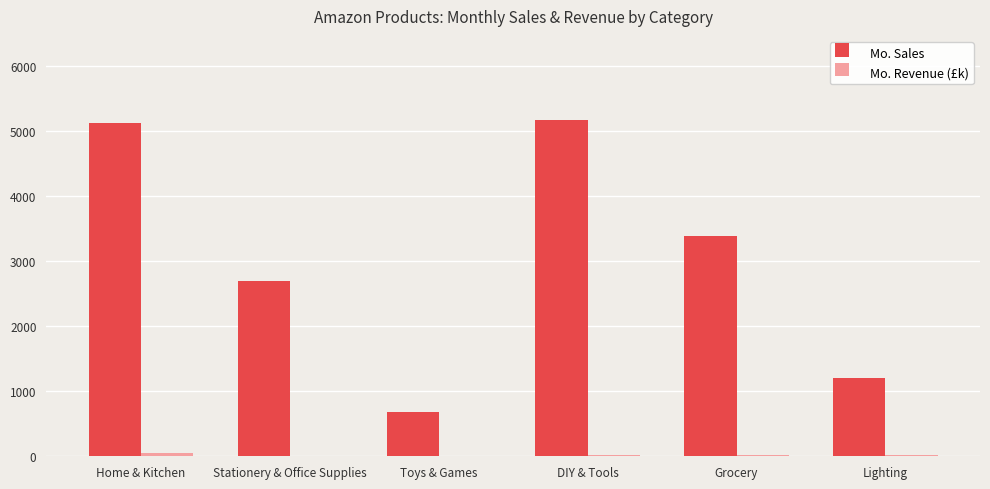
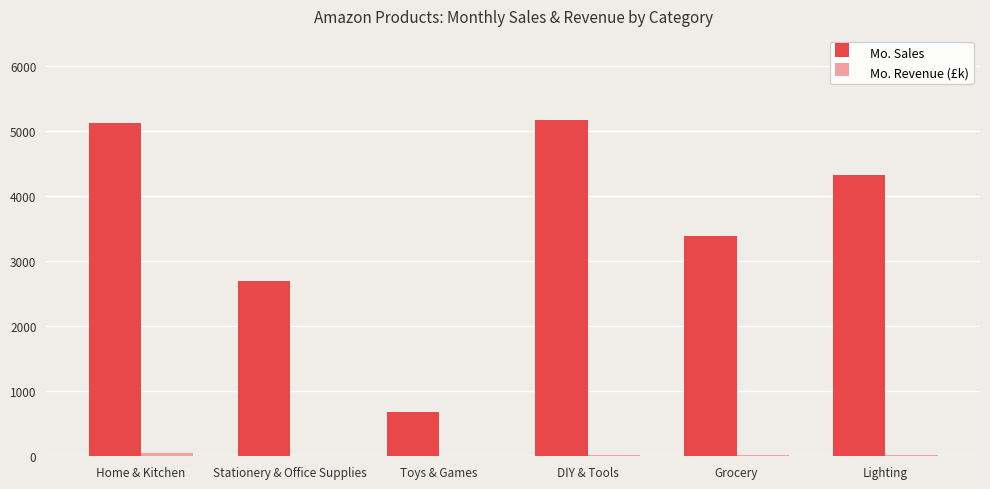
  {
    "Mo. Sales": {
      "Home & Kitchen": 5100,
      "Stationery & Office Supplies": 2700,
      "Toys & Games": 700,
      "DIY & Tools": 5200,
      "Grocery": 3400,
-     "Lighting": 1200
+     "Lighting": 4300
    },
    "Mo. Revenue (£k)": {
      "Home & Kitchen": 100
    }
  }
